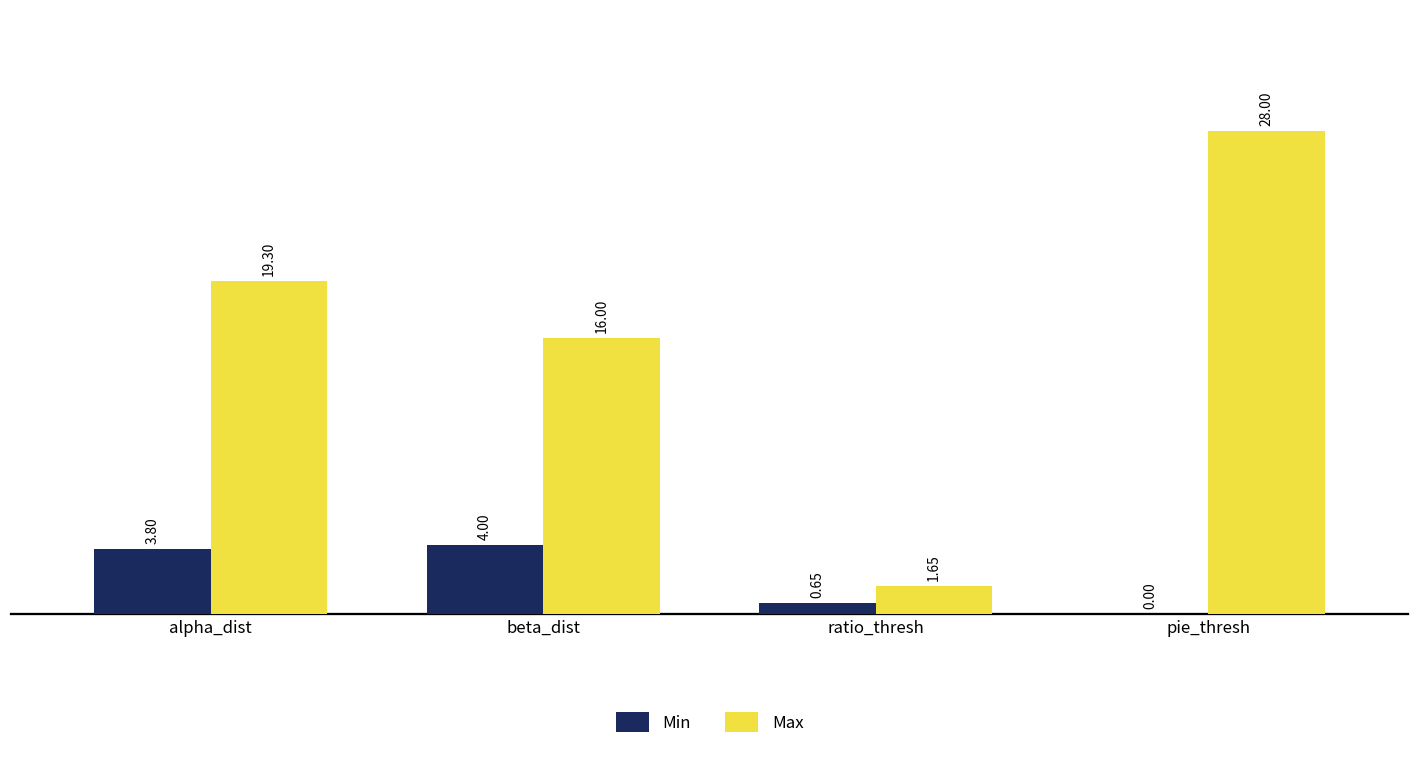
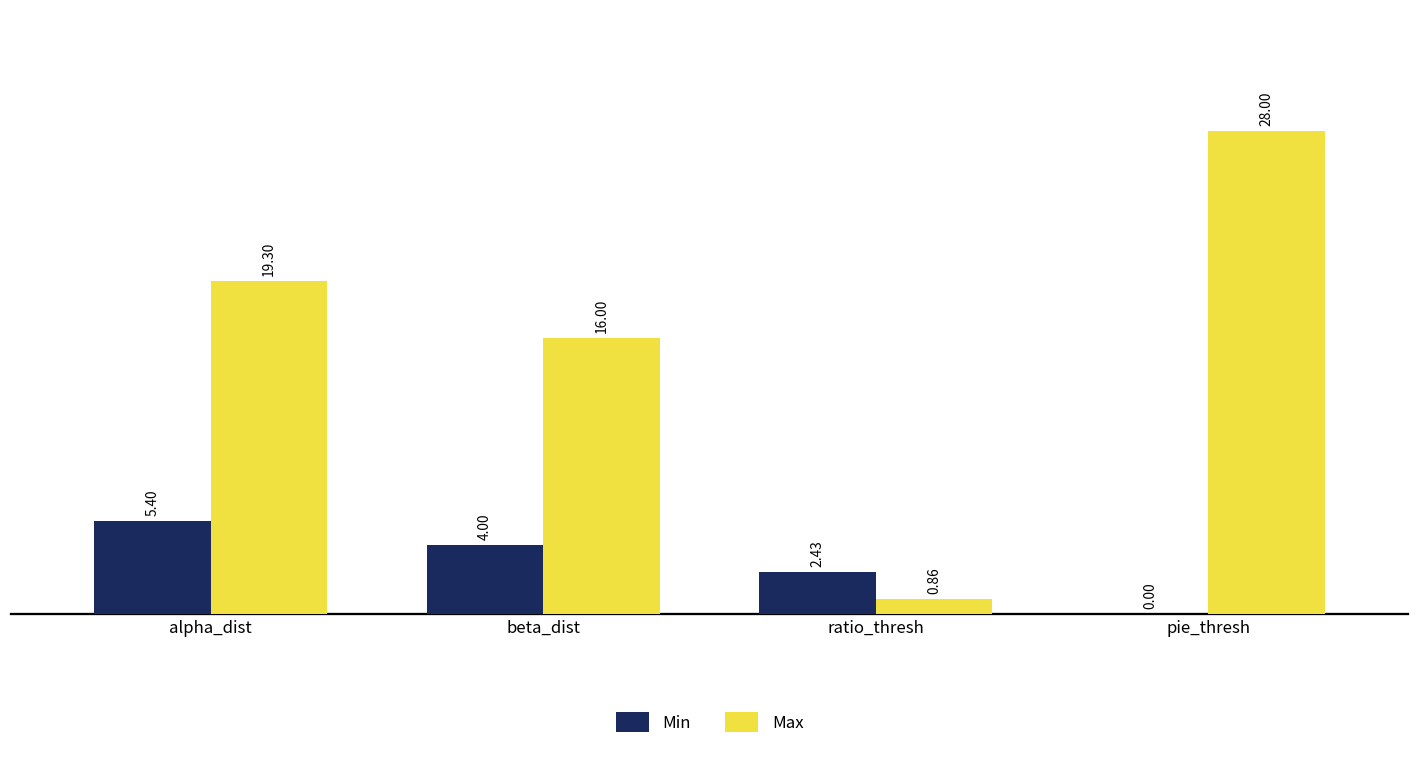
  {
    "Min": {
-     "alpha_dist": 3.80,
+     "alpha_dist": 5.40,
      "beta_dist": 4.00,
-     "ratio_thresh": 0.65,
+     "ratio_thresh": 2.43,
      "pie_thresh": 0.00
    },
    "Max": {
      "alpha_dist": 19.30,
      "beta_dist": 16.00,
-     "ratio_thresh": 1.65,
+     "ratio_thresh": 0.86,
      "pie_thresh": 28.00
    }
  }
